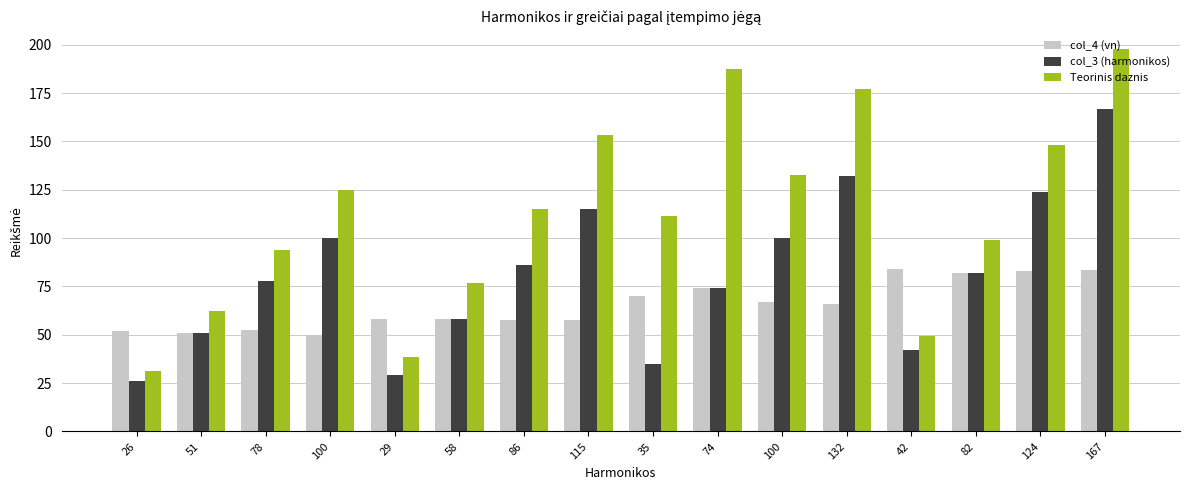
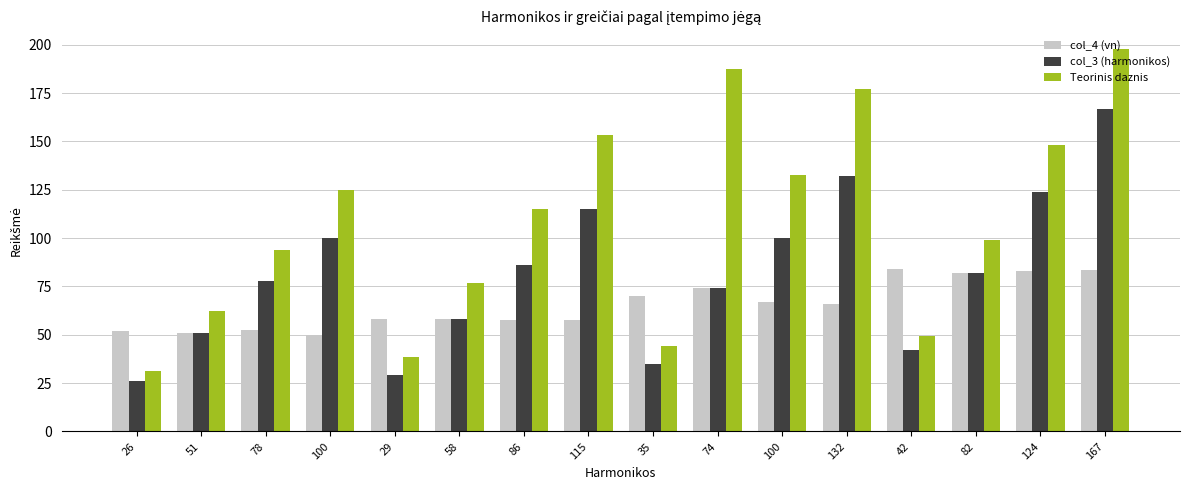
  {
    "col_4 (vn)": {
      "26": 52,
      "51": 51,
      "78": 52,
      "29": 58,
      "58": 58,
      "86": 58,
      "115": 58,
      "35": 70,
      "74": 74,
      "132": 66,
      "42": 84,
      "82": 82,
      "124": 83,
      "167": 84
    },
    "col_3 (harmonikos)": {
      "26": 26,
      "51": 51,
      "78": 78,
      "29": 29,
      "58": 58,
      "86": 86,
      "115": 115,
      "35": 35,
      "74": 74,
      "132": 132,
      "42": 42,
      "82": 82,
      "124": 124,
      "167": 167
    },
    "Teorinis daznis": {
      "26": 31,
      "51": 63,
      "78": 94,
      "29": 38,
      "58": 77,
      "86": 115,
      "115": 153,
-     "35": 112,
+     "35": 44,
      "74": 187,
      "132": 177,
      "42": 49,
      "82": 99,
      "124": 148,
      "167": 198
    }
  }
